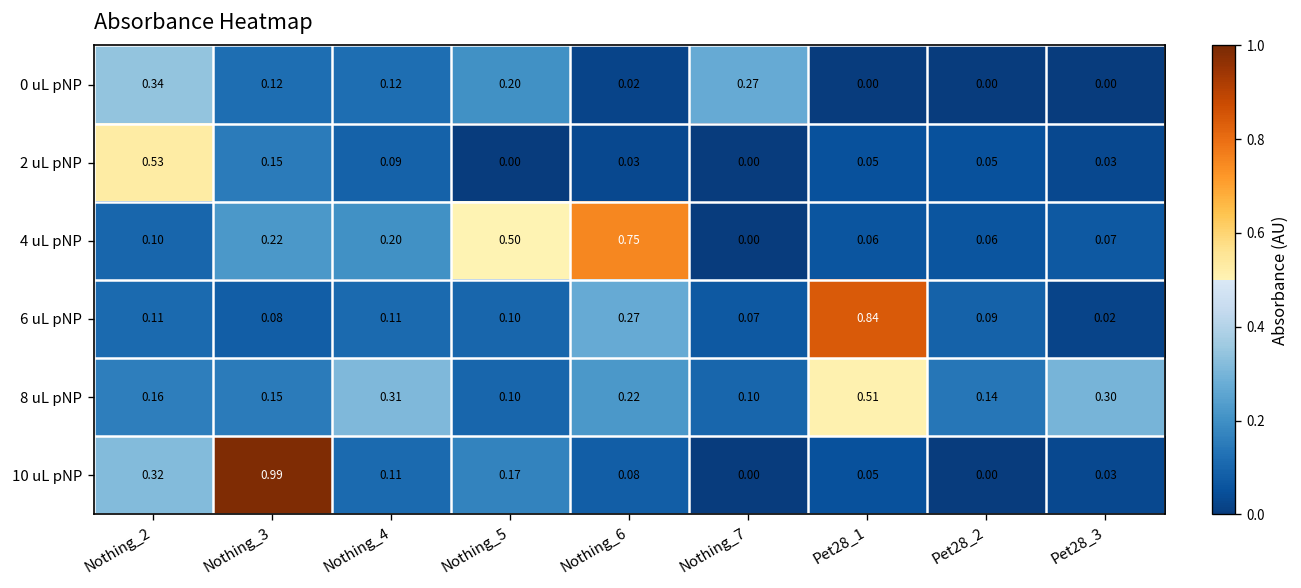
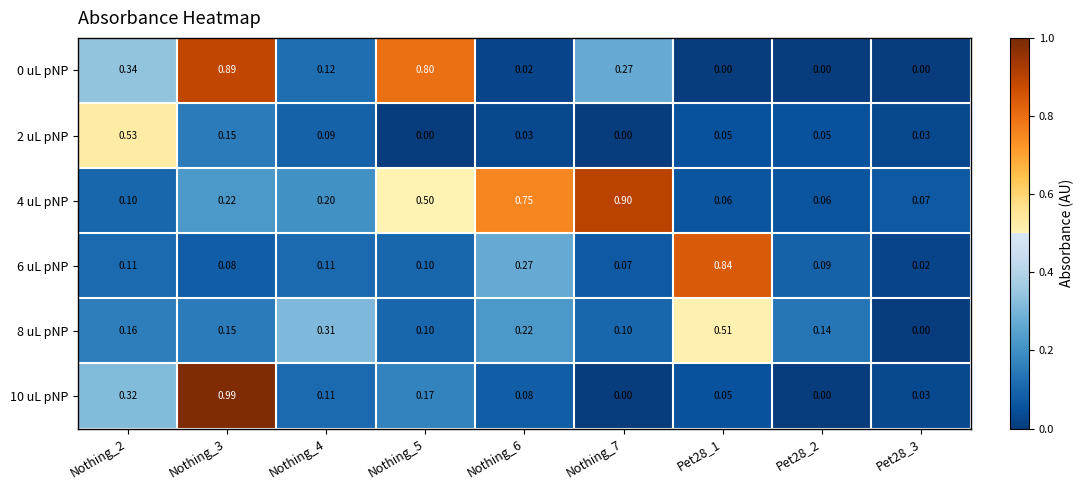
  {
    "0 uL pNP": {
      "Nothing_2": 0.34,
-     "Nothing_3": 0.12,
+     "Nothing_3": 0.89,
      "Nothing_4": 0.12,
-     "Nothing_5": 0.20,
+     "Nothing_5": 0.80,
      "Nothing_6": 0.02,
      "Nothing_7": 0.27,
      "Pet28_1": 0.00,
      "Pet28_2": 0.00,
      "Pet28_3": 0.00
    },
    "2 uL pNP": {
      "Nothing_2": 0.53,
      "Nothing_3": 0.15,
      "Nothing_4": 0.09,
      "Nothing_5": 0.00,
      "Nothing_6": 0.03,
      "Nothing_7": 0.00,
      "Pet28_1": 0.05,
      "Pet28_2": 0.05,
      "Pet28_3": 0.03
    },
    "4 uL pNP": {
      "Nothing_2": 0.10,
      "Nothing_3": 0.22,
      "Nothing_4": 0.20,
      "Nothing_5": 0.50,
      "Nothing_6": 0.75,
-     "Nothing_7": 0.00,
+     "Nothing_7": 0.90,
      "Pet28_1": 0.06,
      "Pet28_2": 0.06,
      "Pet28_3": 0.07
    },
    "6 uL pNP": {
      "Nothing_2": 0.11,
      "Nothing_3": 0.08,
      "Nothing_4": 0.11,
      "Nothing_5": 0.10,
      "Nothing_6": 0.27,
      "Nothing_7": 0.07,
      "Pet28_1": 0.84,
      "Pet28_2": 0.09,
      "Pet28_3": 0.02
    },
    "8 uL pNP": {
      "Nothing_2": 0.16,
      "Nothing_3": 0.15,
      "Nothing_4": 0.31,
      "Nothing_5": 0.10,
      "Nothing_6": 0.22,
      "Nothing_7": 0.10,
      "Pet28_1": 0.51,
      "Pet28_2": 0.14,
-     "Pet28_3": 0.30
+     "Pet28_3": 0.00
    },
    "10 uL pNP": {
      "Nothing_2": 0.32,
      "Nothing_3": 0.99,
      "Nothing_4": 0.11,
      "Nothing_5": 0.17,
      "Nothing_6": 0.08,
      "Nothing_7": 0.00,
      "Pet28_1": 0.05,
      "Pet28_2": 0.00,
      "Pet28_3": 0.03
    }
  }
